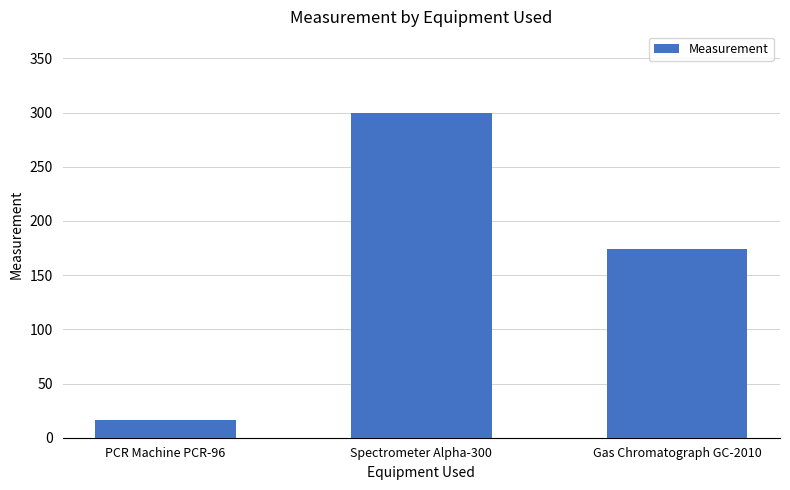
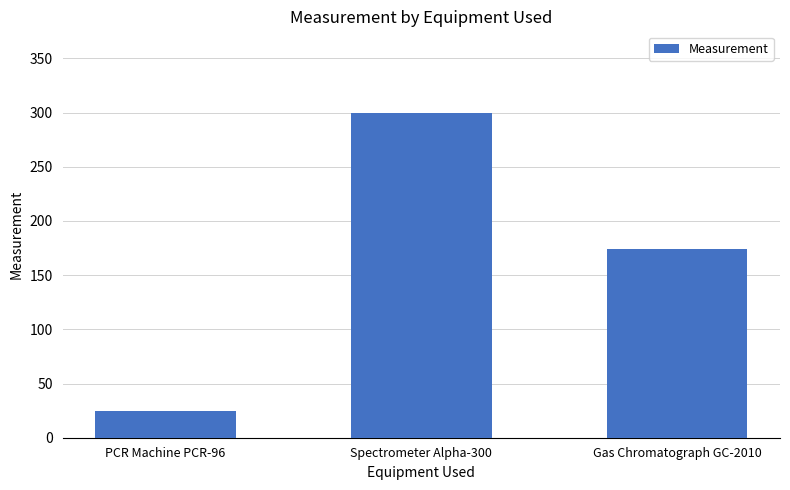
  {
-   "PCR Machine PCR-96": 16,
+   "PCR Machine PCR-96": 25,
    "Spectrometer Alpha-300": 300,
    "Gas Chromatograph GC-2010": 174
  }
